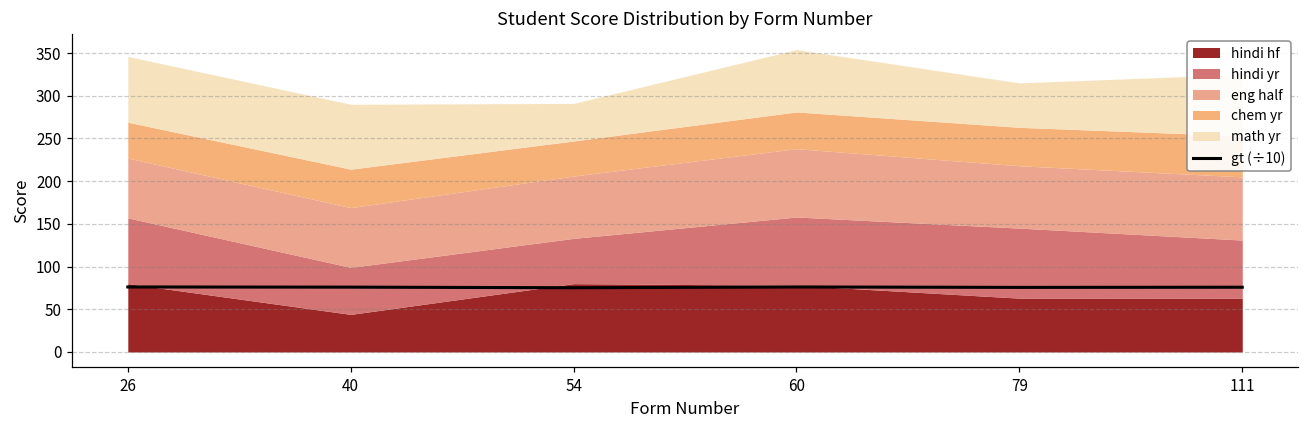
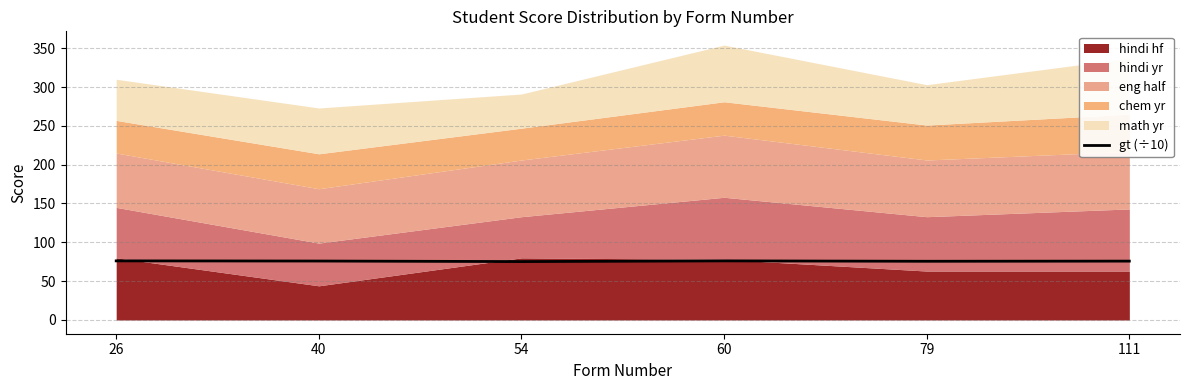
  {
    "gt (÷10)": {
      "26": 80,
      "40": 80,
      "54": 80,
      "79": 80,
      "111": 80
    },
    "hindi hf": {
      "26": 80,
      "40": 40,
      "54": 80,
      "79": 60,
      "111": 60
    },
    "hindi yr": {
-     "26": 80,
+     "26": 70,
      "40": 60,
      "54": 50,
      "60": 80,
-     "79": 80,
-     "111": 70
+     "79": 70,
+     "111": 80
    },
    "math yr": {
-     "26": 80,
-     "40": 80,
+     "26": 50,
+     "40": 60,
      "54": 40,
      "60": 70,
      "79": 50
    }
  }
